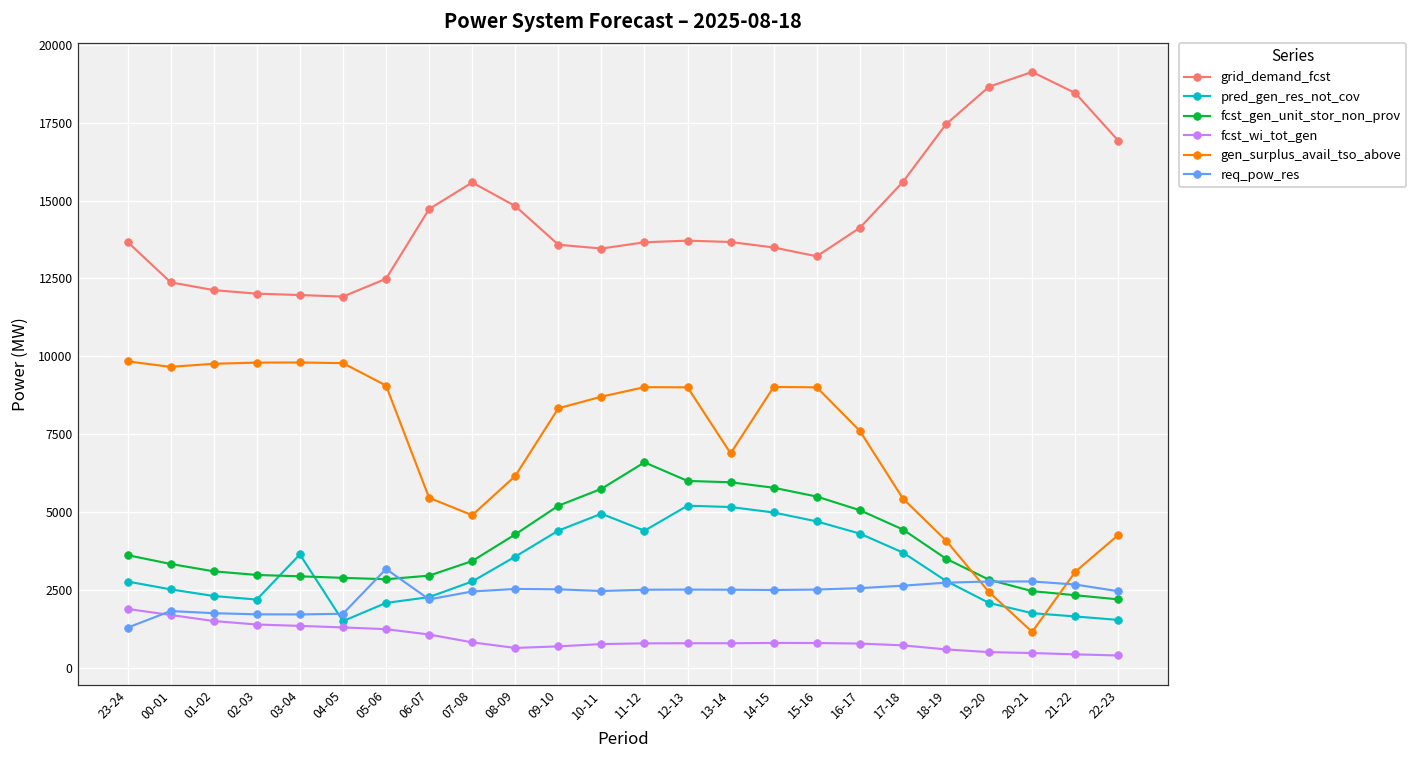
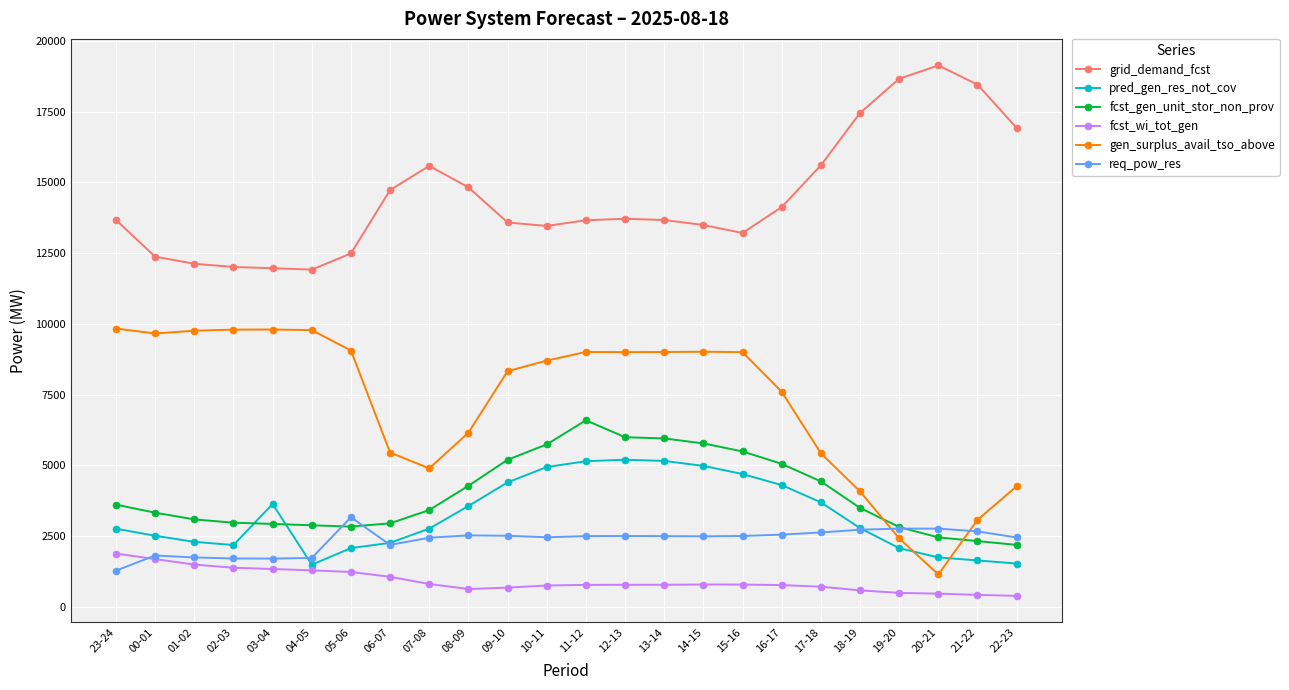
  {
    "grid_demand_fcst": {
      "23-24": 13700,
      "00-01": 12400,
      "01-02": 12100,
      "02-03": 12000,
      "03-04": 12000,
      "04-05": 11900,
      "05-06": 12500,
      "06-07": 14700,
      "07-08": 15600,
      "08-09": 14800,
      "09-10": 13600,
      "10-11": 13500,
      "11-12": 13700,
      "12-13": 13700,
      "13-14": 13700,
      "14-15": 13500,
      "15-16": 13200,
      "16-17": 14100,
      "17-18": 15600,
      "18-19": 17500,
      "19-20": 18700,
      "20-21": 19100,
      "21-22": 18500,
      "22-23": 16900
    },
    "pred_gen_res_not_cov": {
      "23-24": 2800,
      "00-01": 2500,
      "01-02": 2300,
      "02-03": 2200,
      "03-04": 3600,
      "04-05": 1500,
      "05-06": 2100,
      "07-08": 2800,
      "08-09": 3600,
      "09-10": 4400,
      "10-11": 4900,
-     "11-12": 4400,
+     "11-12": 5200,
      "12-13": 5200,
      "13-14": 5200,
      "14-15": 5000,
      "15-16": 4700,
      "16-17": 4300,
      "17-18": 3700,
      "19-20": 2100,
      "20-21": 1800,
      "21-22": 1600,
      "22-23": 1500
    },
    "fcst_gen_unit_stor_non_prov": {
      "23-24": 3600,
      "00-01": 3300,
      "01-02": 3100,
      "02-03": 3000,
      "03-04": 2900,
      "04-05": 2900,
      "05-06": 2800,
      "06-07": 3000,
      "07-08": 3400,
      "08-09": 4300,
      "09-10": 5200,
      "10-11": 5700,
      "11-12": 6600,
      "12-13": 6000,
      "13-14": 6000,
      "14-15": 5800,
      "15-16": 5500,
      "16-17": 5100,
      "17-18": 4400,
      "18-19": 3500,
      "20-21": 2500,
      "21-22": 2300,
      "22-23": 2200
    },
    "fcst_wi_tot_gen": {
      "23-24": 1900,
      "00-01": 1700,
      "01-02": 1500,
      "02-03": 1400,
      "03-04": 1300,
      "04-05": 1300,
      "05-06": 1200,
      "06-07": 1100,
      "07-08": 800,
      "08-09": 600,
      "09-10": 700,
      "10-11": 800,
      "11-12": 800,
      "12-13": 800,
      "13-14": 800,
      "14-15": 800,
      "15-16": 800,
      "16-17": 800,
      "17-18": 700,
      "18-19": 600,
      "19-20": 500,
      "20-21": 500,
      "21-22": 400,
      "22-23": 400
    },
    "gen_surplus_avail_tso_above": {
      "23-24": 9800,
      "00-01": 9700,
      "01-02": 9800,
      "02-03": 9800,
      "03-04": 9800,
      "04-05": 9800,
      "05-06": 9100,
      "06-07": 5500,
      "07-08": 4900,
      "08-09": 6200,
      "09-10": 8300,
      "10-11": 8700,
      "11-12": 9000,
      "12-13": 9000,
-     "13-14": 6900,
+     "13-14": 9000,
      "14-15": 9000,
      "15-16": 9000,
      "16-17": 7600,
      "17-18": 5400,
      "18-19": 4100,
      "19-20": 2400,
      "20-21": 1100,
      "21-22": 3100,
      "22-23": 4300
    },
    "req_pow_res": {
      "23-24": 1300,
      "00-01": 1800,
      "01-02": 1800,
      "02-03": 1700,
      "03-04": 1700,
      "04-05": 1700,
      "05-06": 3200,
      "07-08": 2400,
      "08-09": 2500,
      "09-10": 2500,
      "10-11": 2500,
      "11-12": 2500,
      "12-13": 2500,
      "13-14": 2500,
      "14-15": 2500,
      "15-16": 2500,
      "16-17": 2600,
      "17-18": 2600,
      "20-21": 2800,
      "21-22": 2700,
      "22-23": 2500
    }
  }
